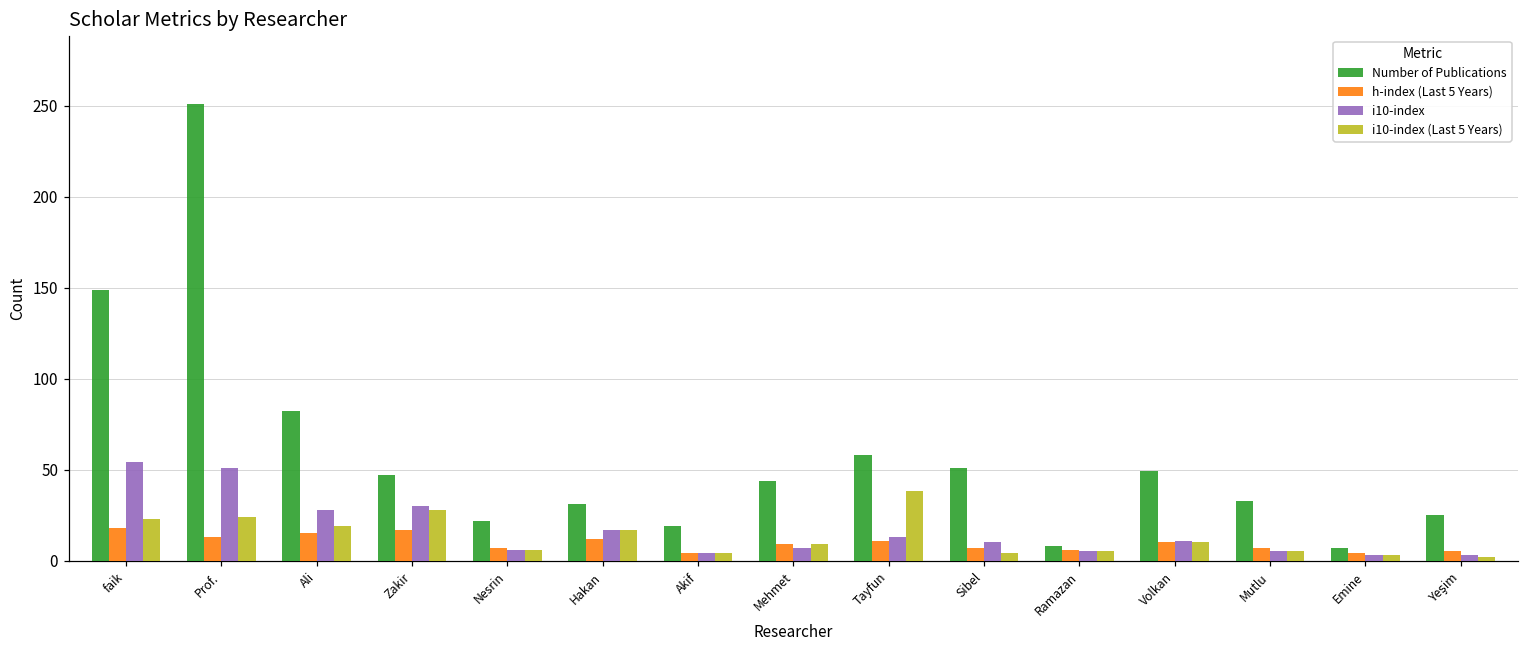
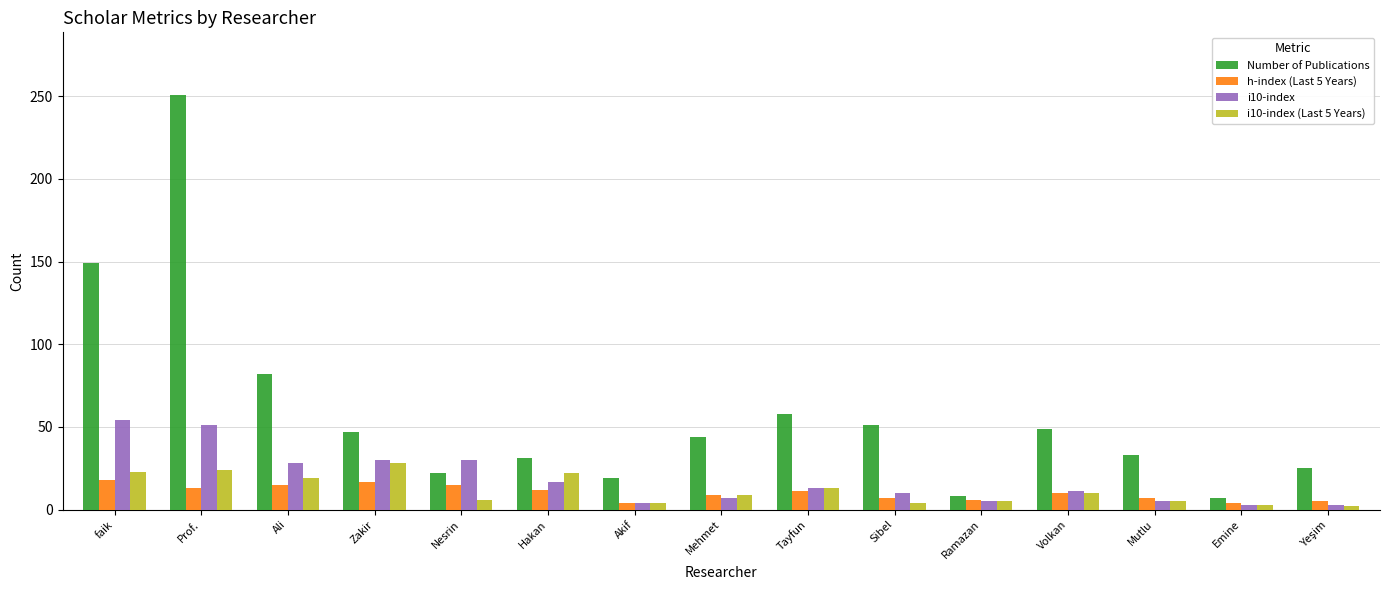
  {
    "Number of Publications": {
      "faik": 149,
      "Prof.": 251,
      "Ali": 82,
      "Zakir": 47,
      "Nesrin": 22,
      "Hakan": 31,
      "Akif": 19,
      "Mehmet": 44,
      "Tayfun": 58,
      "Sibel": 51,
      "Ramazan": 8,
      "Volkan": 49,
      "Mutlu": 33,
      "Emine": 7,
      "Yeşim": 25
    },
    "h-index (Last 5 Years)": {
      "faik": 18,
      "Prof.": 13,
      "Ali": 15,
      "Zakir": 17,
-     "Nesrin": 7,
+     "Nesrin": 15,
      "Hakan": 12,
      "Akif": 4,
      "Mehmet": 9,
      "Tayfun": 11,
      "Sibel": 7,
      "Ramazan": 6,
      "Volkan": 10,
      "Mutlu": 7,
      "Emine": 4,
      "Yeşim": 5
    },
    "i10-index": {
      "faik": 54,
      "Prof.": 51,
      "Ali": 28,
      "Zakir": 30,
-     "Nesrin": 6,
+     "Nesrin": 30,
      "Hakan": 17,
      "Akif": 4,
      "Mehmet": 7,
      "Tayfun": 13,
      "Sibel": 10,
      "Ramazan": 5,
      "Volkan": 11,
      "Mutlu": 5,
      "Emine": 3,
      "Yeşim": 3
    },
    "i10-index (Last 5 Years)": {
      "faik": 23,
      "Prof.": 24,
      "Ali": 19,
      "Zakir": 28,
      "Nesrin": 6,
-     "Hakan": 17,
+     "Hakan": 22,
      "Akif": 4,
      "Mehmet": 9,
-     "Tayfun": 38,
+     "Tayfun": 13,
      "Sibel": 4,
      "Ramazan": 5,
      "Volkan": 10,
      "Mutlu": 5,
      "Emine": 3,
      "Yeşim": 2
    }
  }
